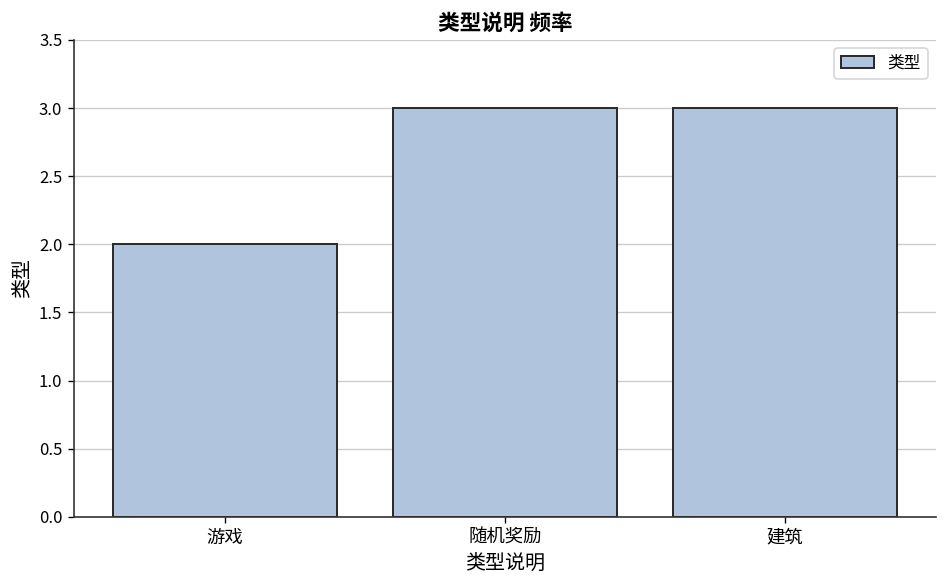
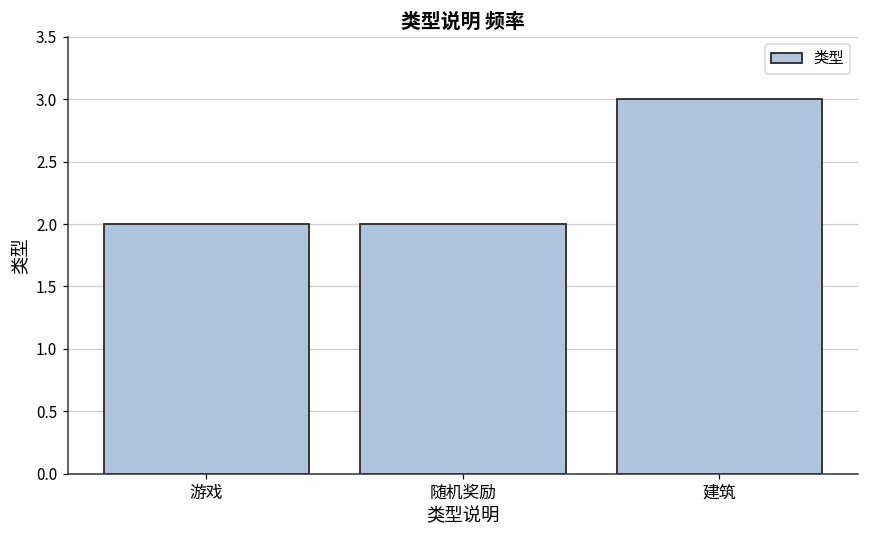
  {
    "游戏": 2,
-   "随机奖励": 3,
+   "随机奖励": 2,
    "建筑": 3
  }
